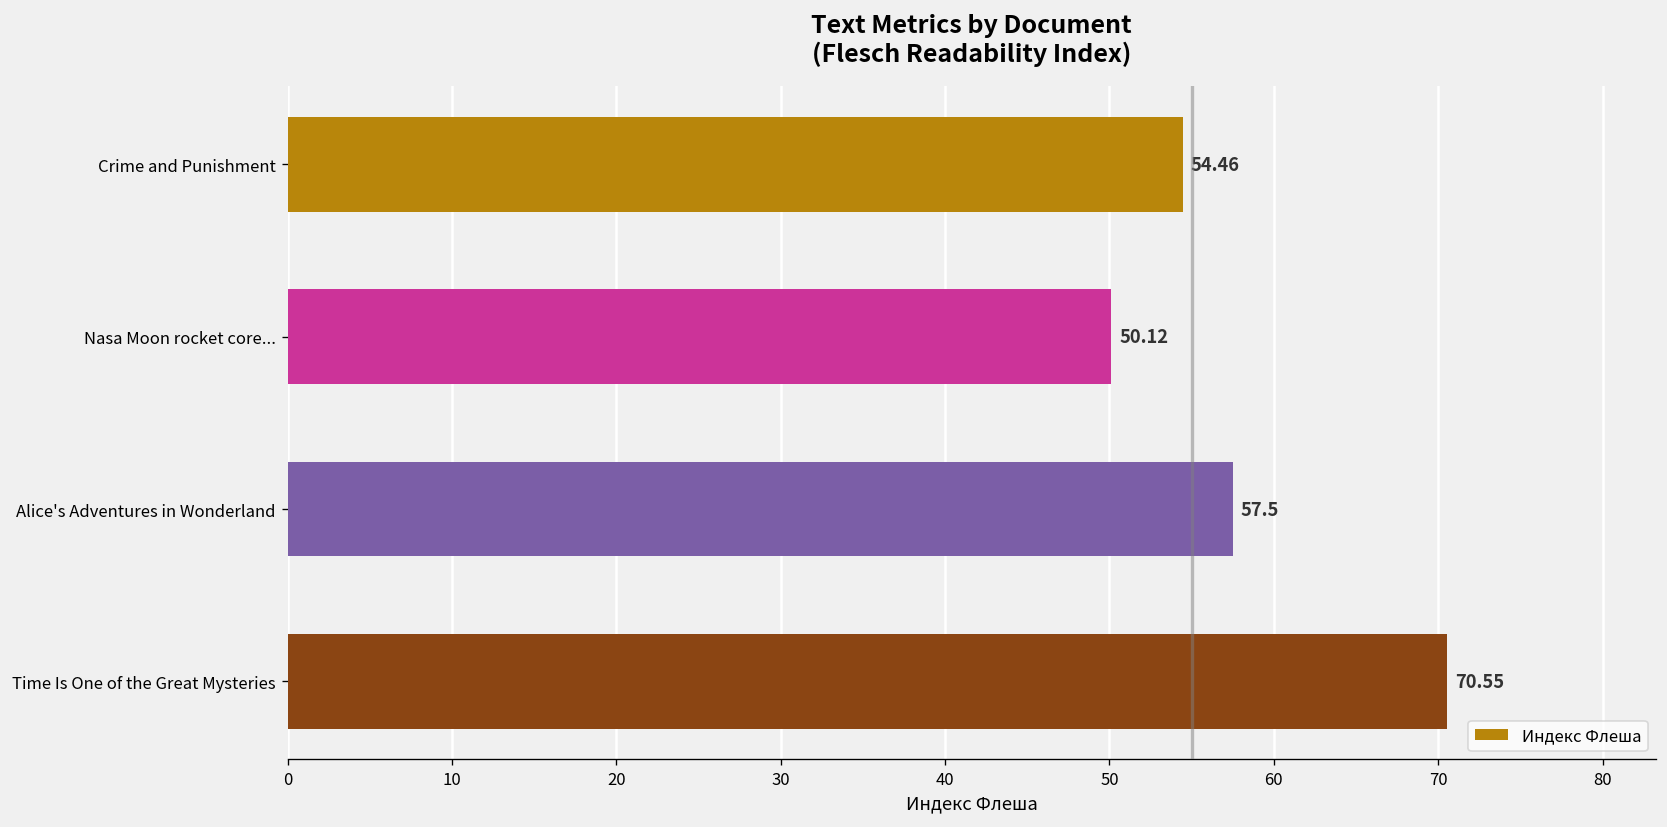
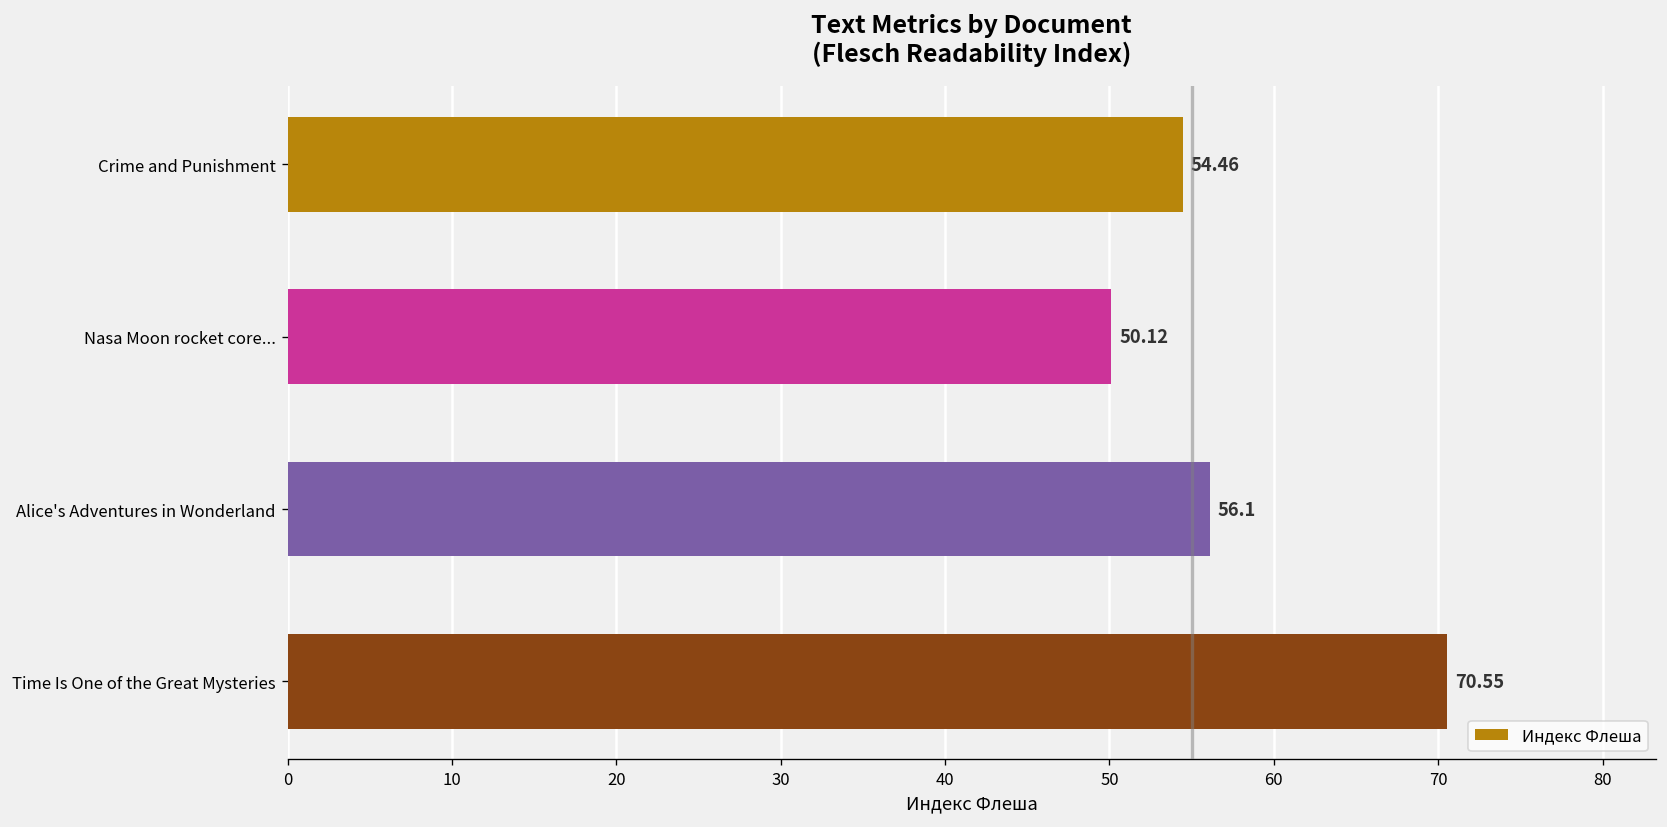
  {
    "Crime and Punishment": 54.46,
    "Nasa Moon rocket core...": 50.12,
-   "Alice's Adventures in Wonderland": 57.5,
+   "Alice's Adventures in Wonderland": 56.1,
    "Time Is One of the Great Mysteries": 70.55
  }
